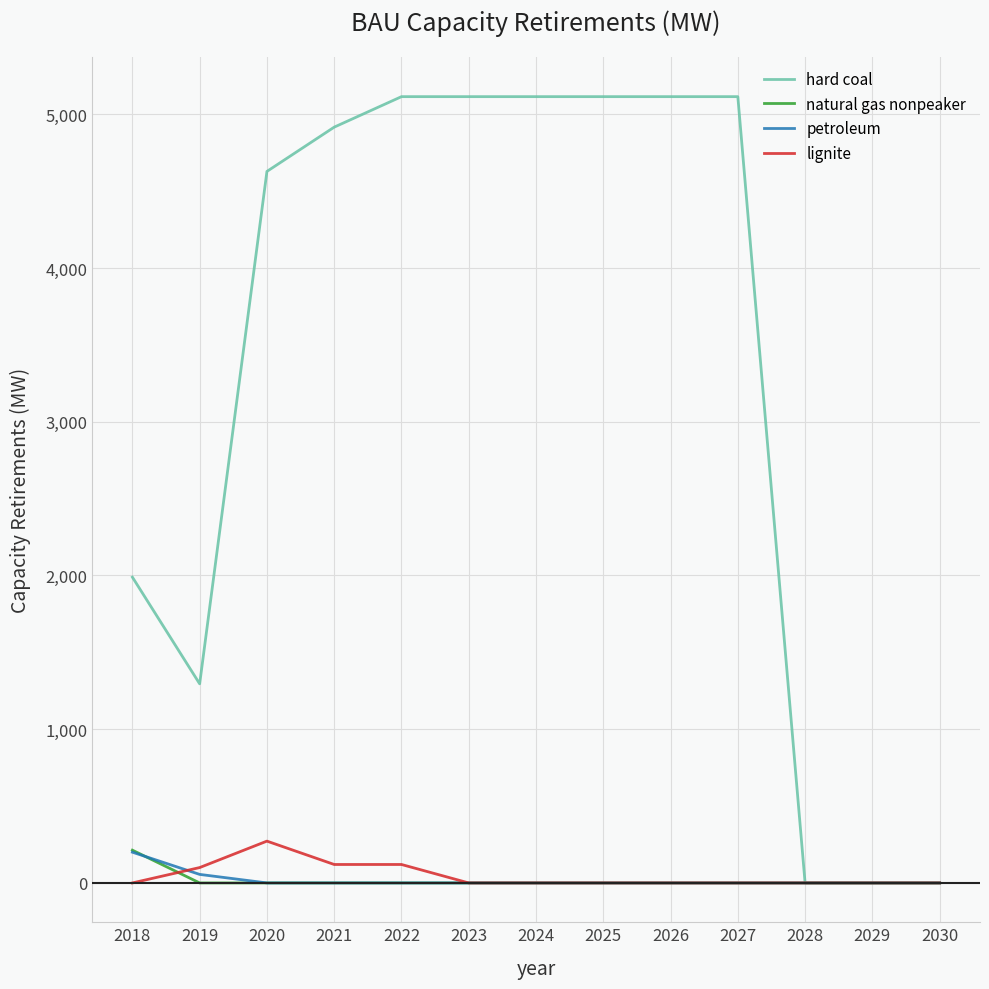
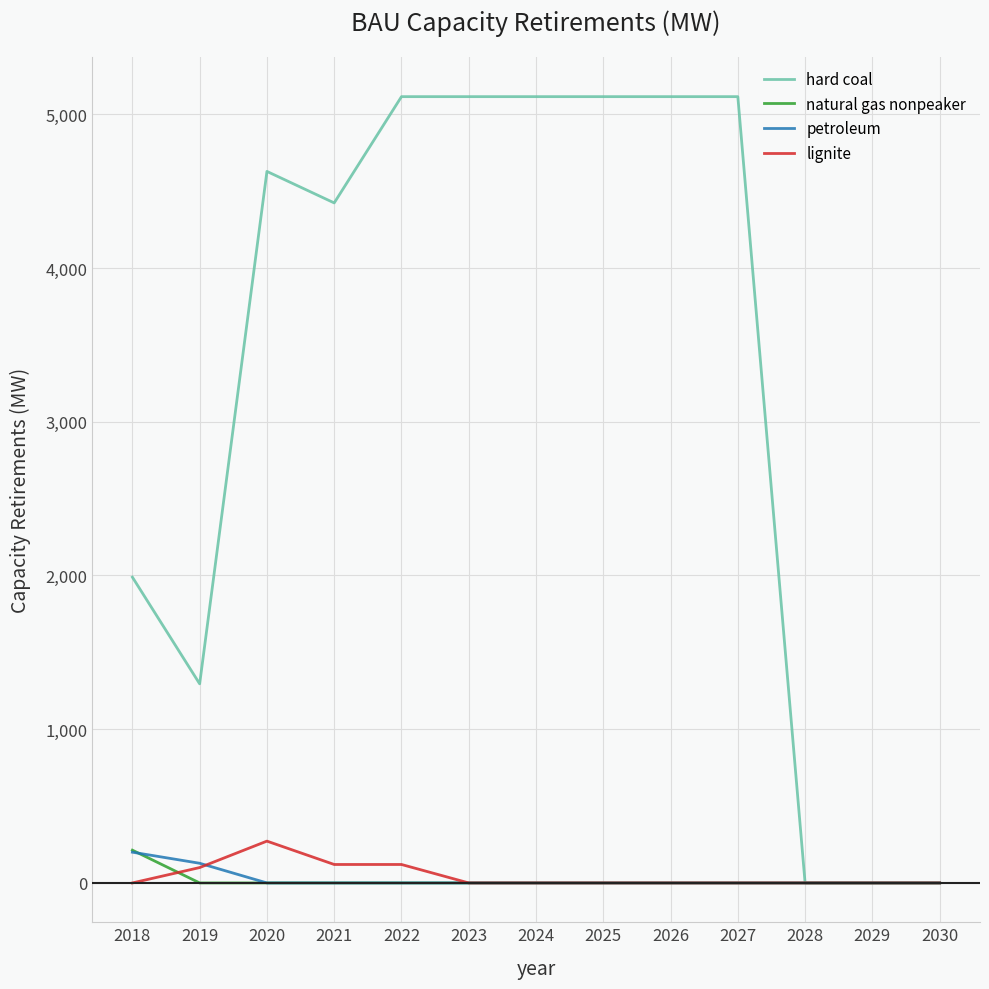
  {
    "hard coal": {
      "2018": "1,990",
      "2019": "1,300",
      "2020": "4,630",
-     "2021": "4,920",
+     "2021": "4,420",
      "2022": "5,110",
      "2023": "5,110",
      "2024": "5,110",
      "2025": "5,110",
      "2026": "5,110",
      "2027": "5,110"
    },
    "natural gas nonpeaker": {
      "2019": "0"
    },
    "petroleum": {
-     "2019": "60"
+     "2019": "130"
    },
    "lignite": {
      "2018": "0",
      "2019": "100",
      "2020": "270",
      "2021": "120",
      "2022": "120"
    }
  }
